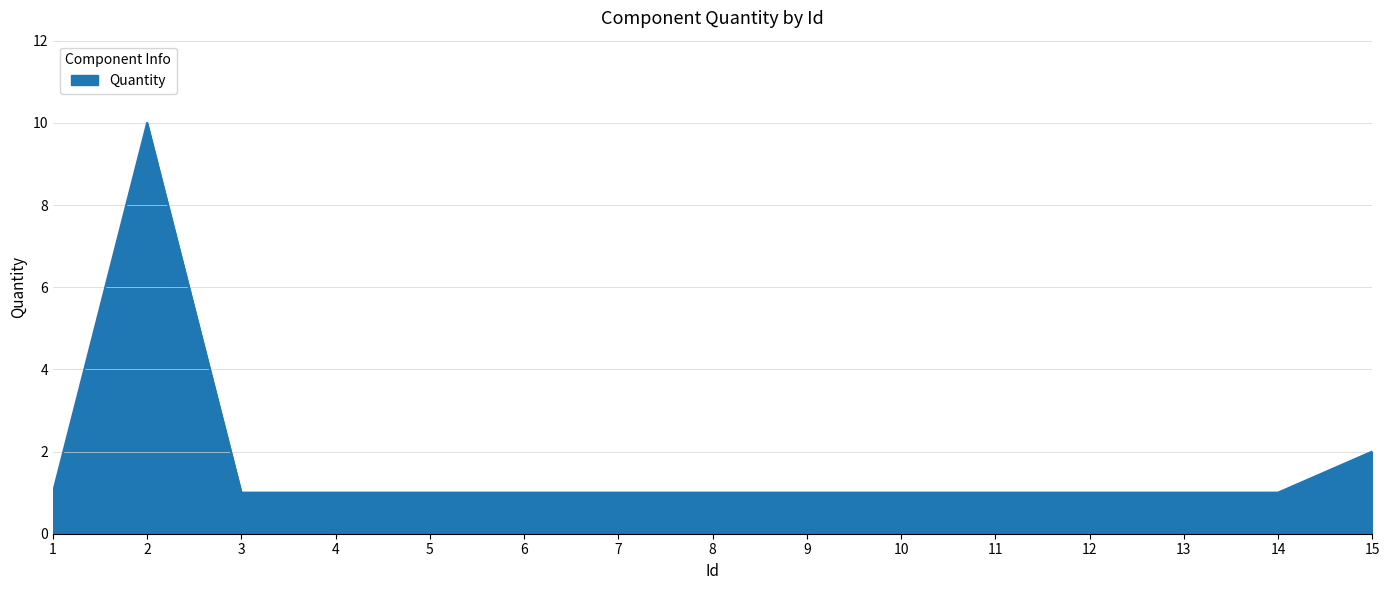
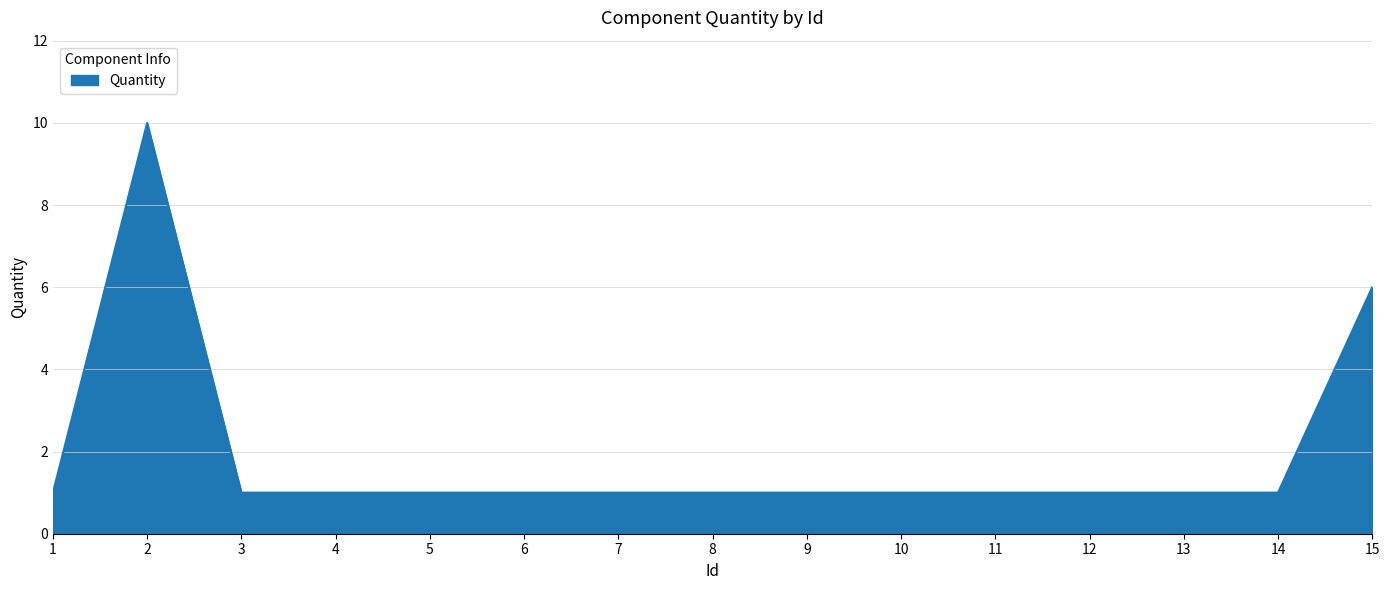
  {
    "1": 1,
    "2": 10,
    "3": 1,
    "4": 1,
    "5": 1,
    "6": 1,
    "7": 1,
    "8": 1,
    "9": 1,
    "10": 1,
    "11": 1,
    "12": 1,
    "13": 1,
    "14": 1,
-   "15": 2
+   "15": 6
  }
